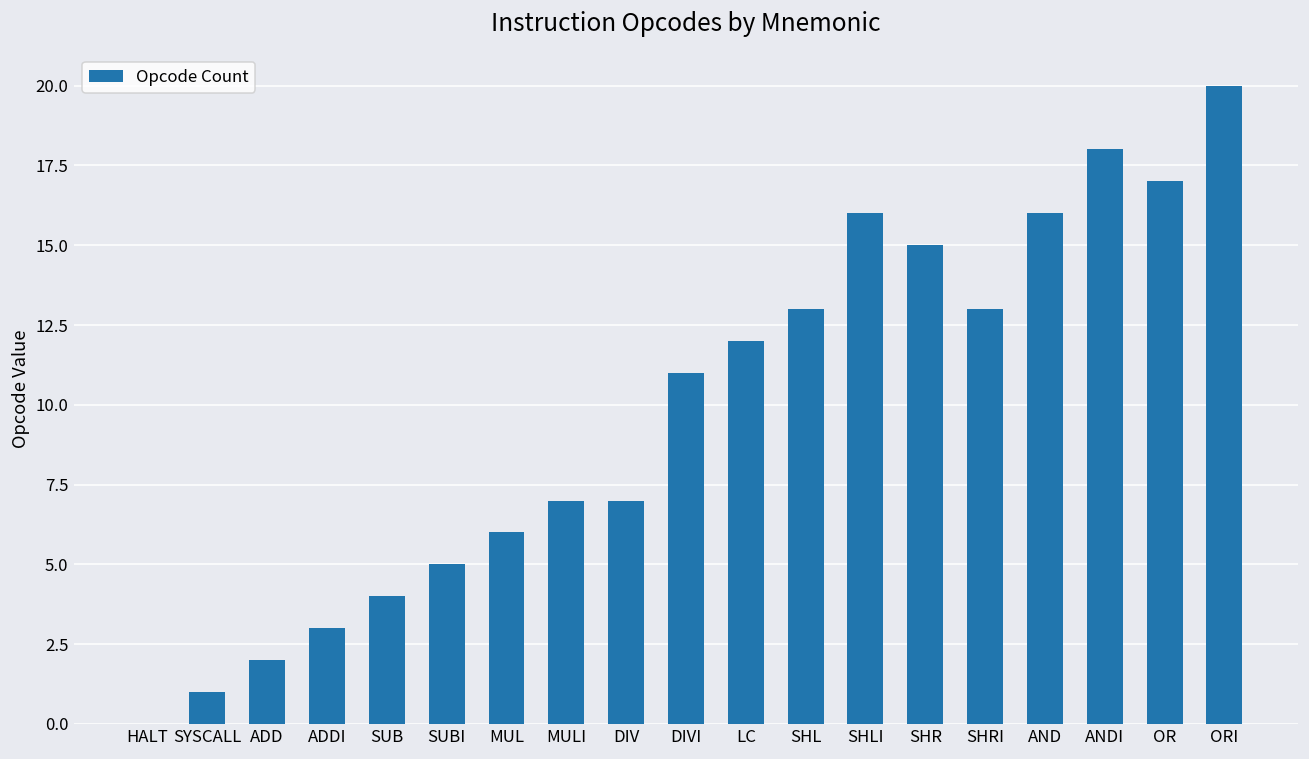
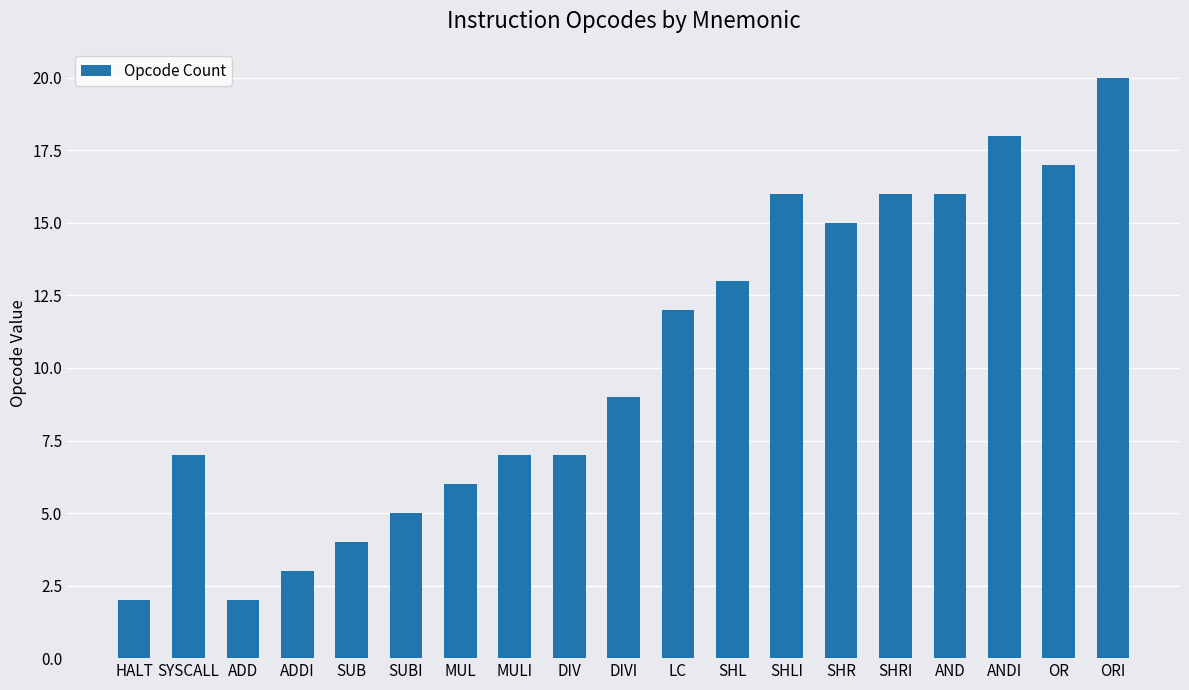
  {
-   "HALT": 0,
-   "SYSCALL": 1,
+   "HALT": 2,
+   "SYSCALL": 7,
    "ADD": 2,
    "ADDI": 3,
    "SUB": 4,
    "SUBI": 5,
    "MUL": 6,
    "MULI": 7,
    "DIV": 7,
-   "DIVI": 11,
+   "DIVI": 9,
    "LC": 12,
    "SHL": 13,
    "SHLI": 16,
    "SHR": 15,
-   "SHRI": 13,
+   "SHRI": 16,
    "AND": 16,
    "ANDI": 18,
    "OR": 17,
    "ORI": 20
  }
